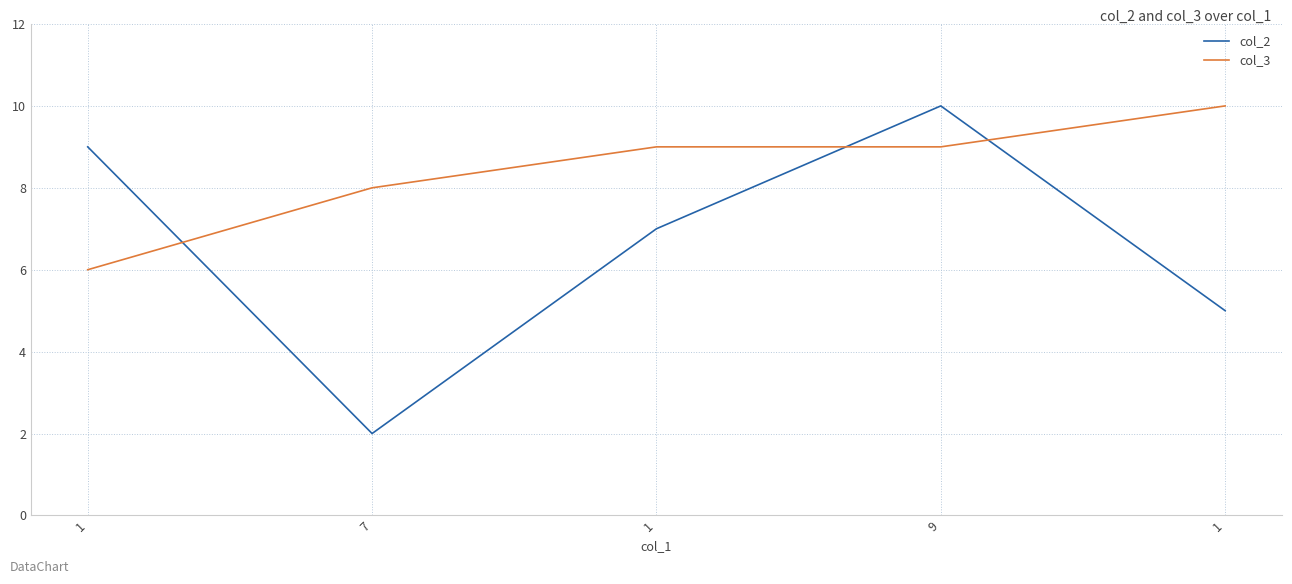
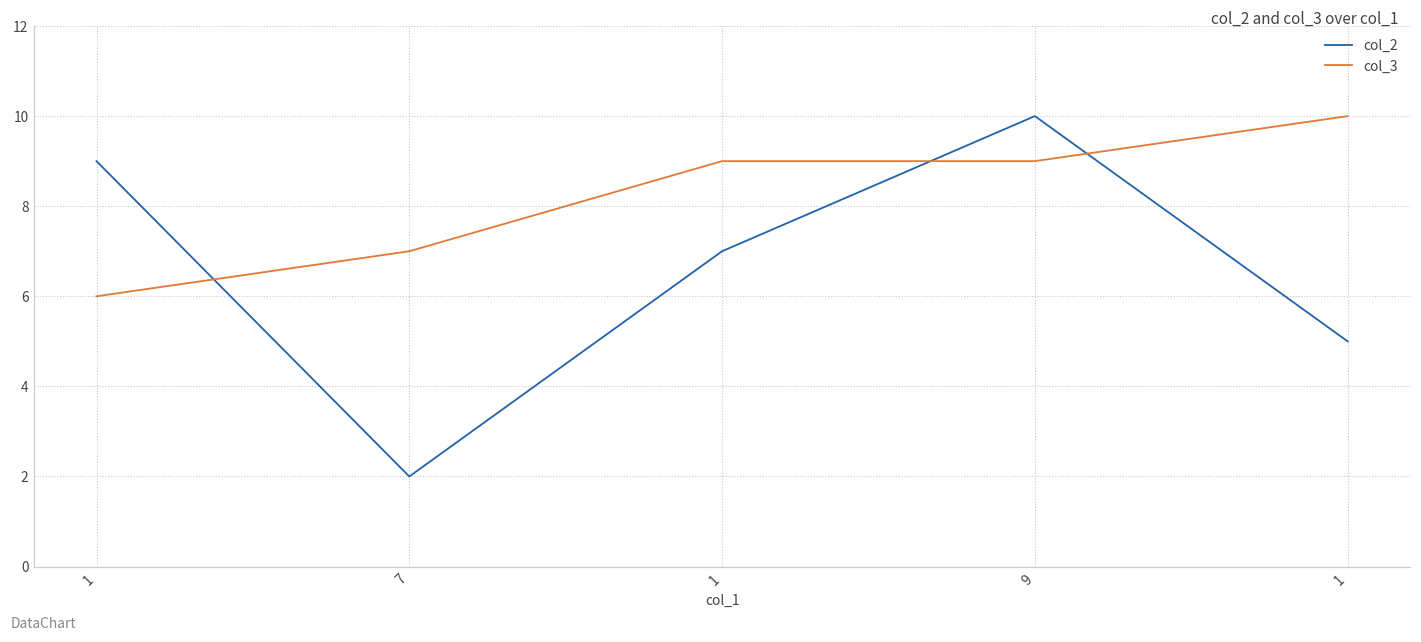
  {
    "col_2": {
      "7": 2,
      "9": 10
    },
    "col_3": {
-     "7": 8,
+     "7": 7,
      "9": 9
    }
  }
